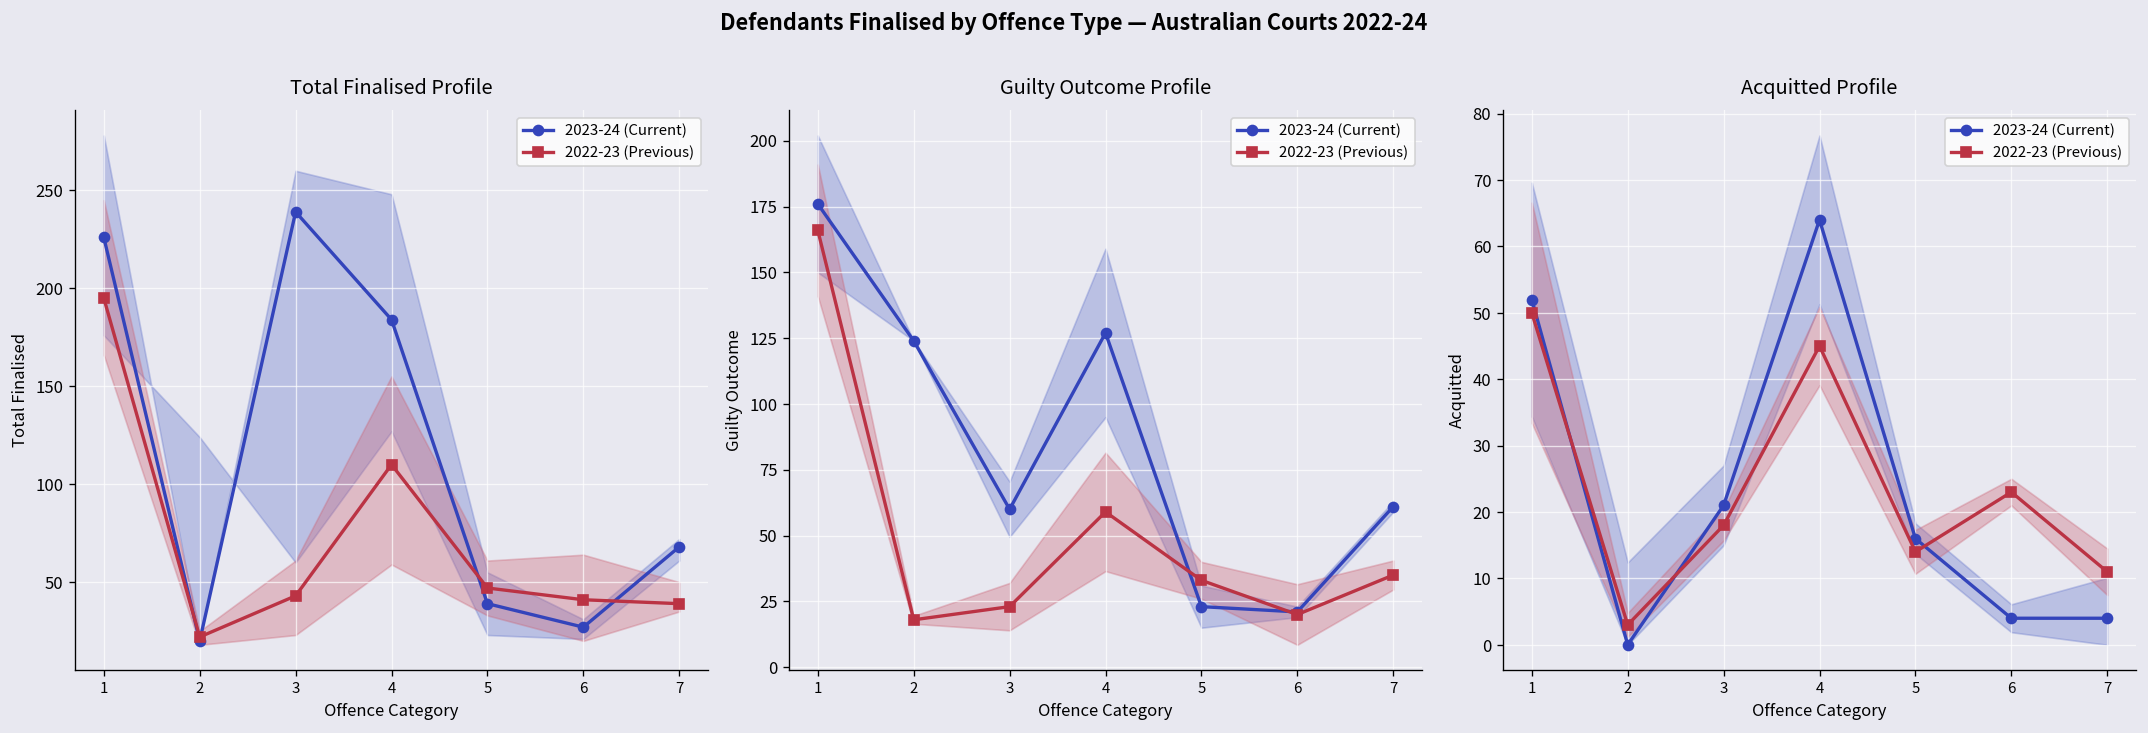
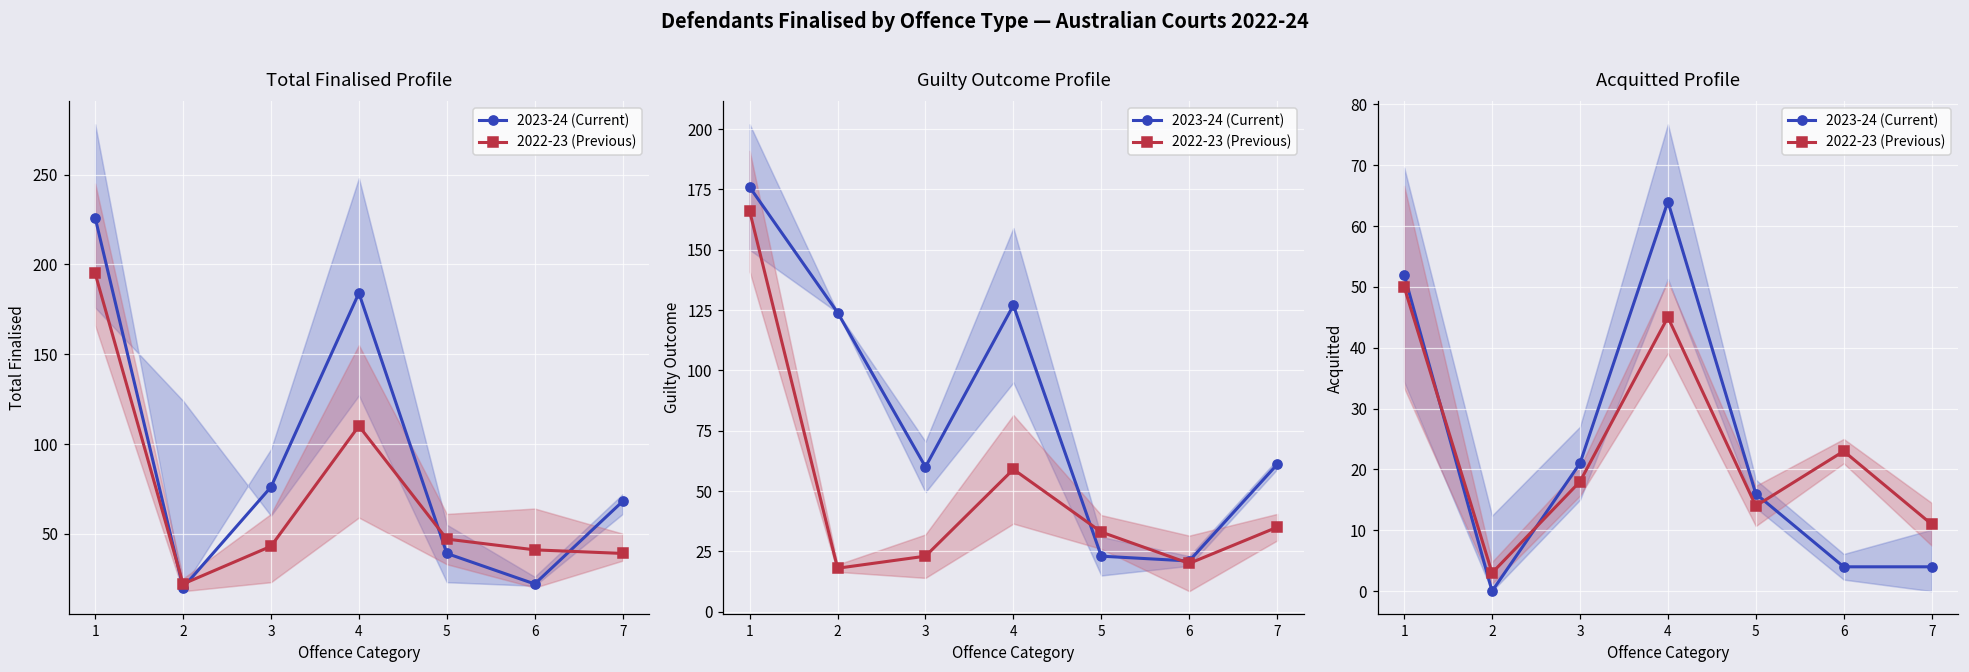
  {
    "Total Finalised Profile": {
      "2023-24 (Current)": {
        "1": 226,
        "2": 20,
-       "3": 239,
+       "3": 76,
        "4": 184,
        "5": 39,
-       "6": 27,
+       "6": 22,
        "7": 68
      },
      "2022-23 (Previous)": {
        "1": 195,
        "2": 22,
        "3": 43,
        "4": 110,
        "5": 47,
        "6": 41,
        "7": 39
      }
    },
    "Guilty Outcome Profile": {
      "2023-24 (Current)": {
        "1": 176,
        "3": 60,
        "4": 127,
        "5": 23,
        "7": 61
      },
      "2022-23 (Previous)": {
        "1": 166,
        "2": 18,
        "3": 23,
        "4": 59,
        "5": 33,
        "7": 35
      }
    },
    "Acquitted Profile": {
      "2023-24 (Current)": {
        "1": 52,
        "2": 0,
        "3": 21,
        "4": 64,
        "5": 16,
        "6": 4,
        "7": 4
      },
      "2022-23 (Previous)": {
        "1": 50,
        "2": 3,
        "3": 18,
        "4": 45,
        "5": 14,
        "6": 23,
        "7": 11
      }
    }
  }
